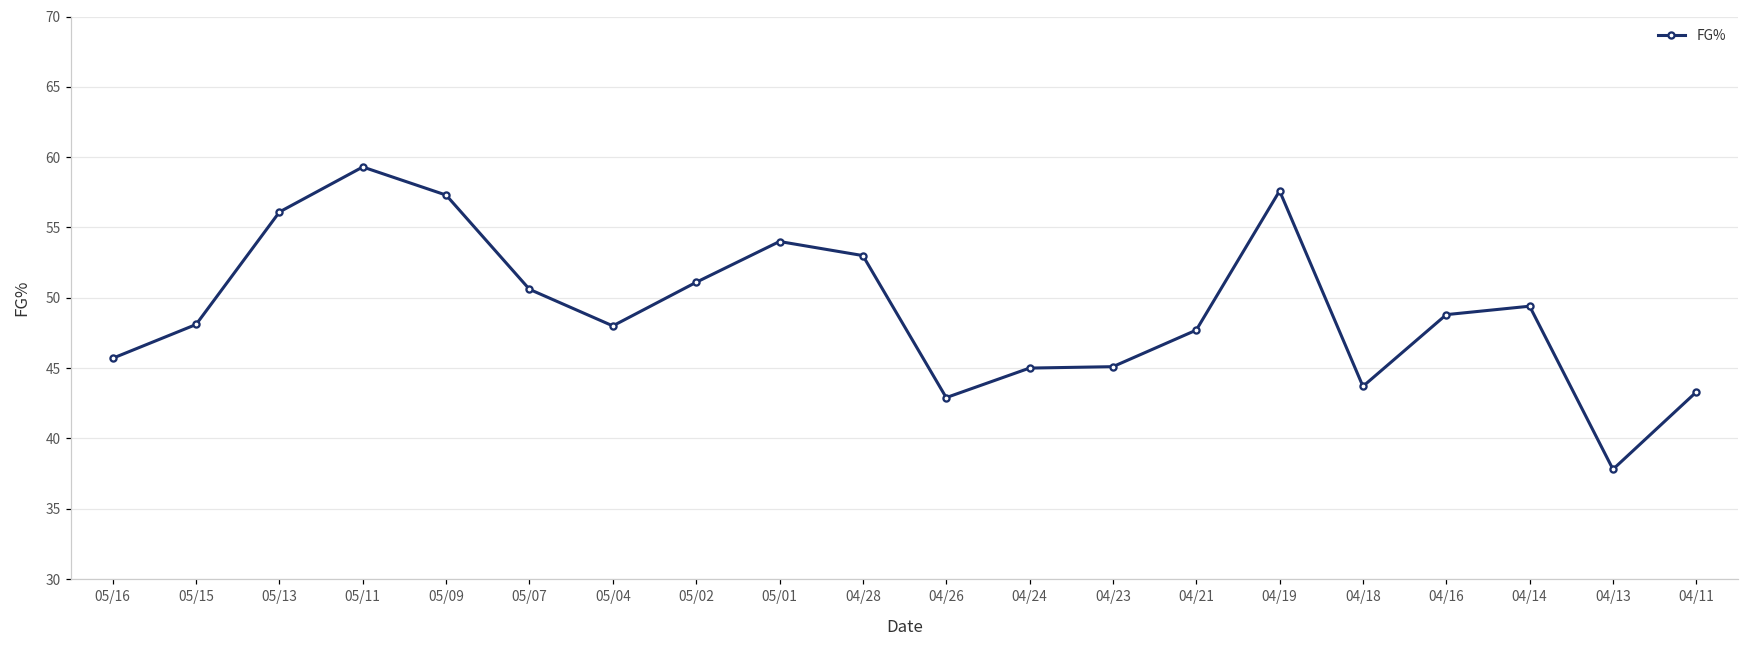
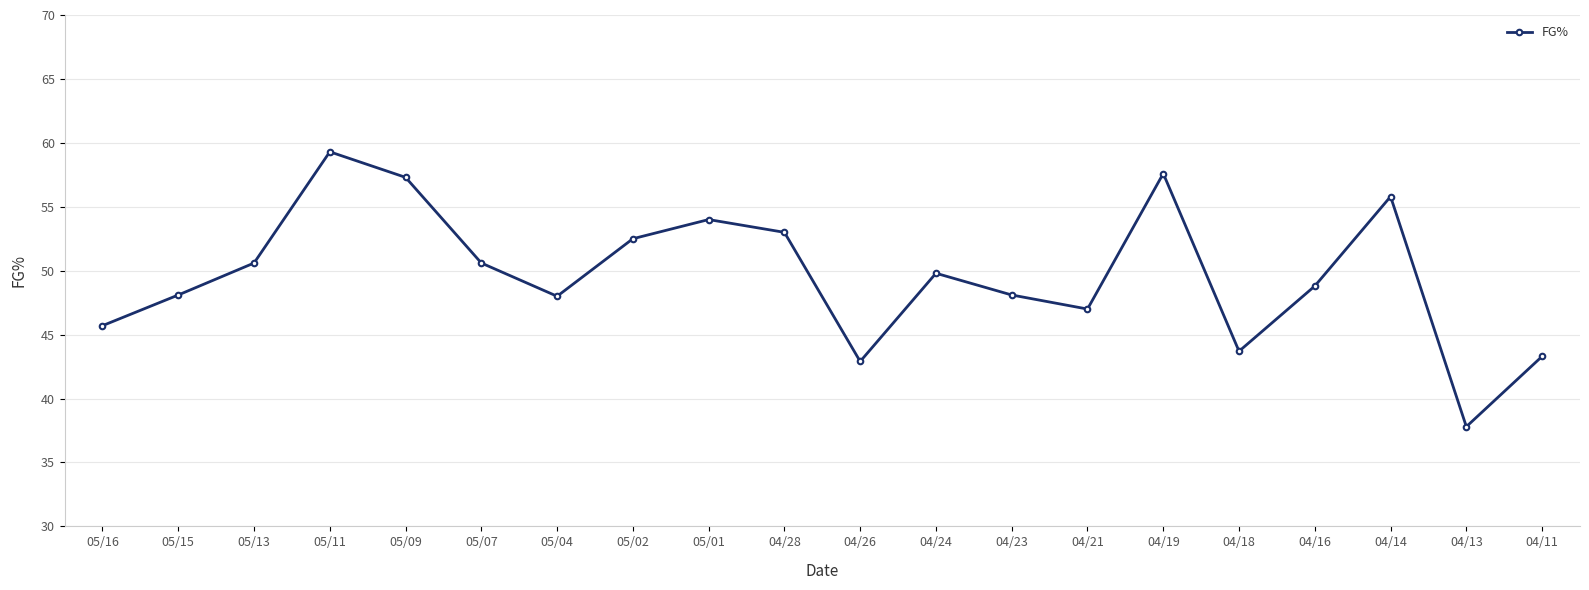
  {
    "05/16": 45.7,
    "05/15": 48.1,
-   "05/13": 56.1,
+   "05/13": 50.6,
    "05/11": 59.3,
    "05/09": 57.3,
    "05/07": 50.6,
    "05/04": 48.0,
-   "05/02": 51.1,
+   "05/02": 52.5,
    "05/01": 54.0,
    "04/28": 53.0,
    "04/26": 42.9,
-   "04/24": 45.0,
-   "04/23": 45.1,
-   "04/21": 47.7,
+   "04/24": 49.8,
+   "04/23": 48.1,
+   "04/21": 47.0,
    "04/19": 57.6,
    "04/18": 43.7,
    "04/16": 48.8,
-   "04/14": 49.4,
+   "04/14": 55.8,
    "04/13": 37.8,
    "04/11": 43.3
  }
